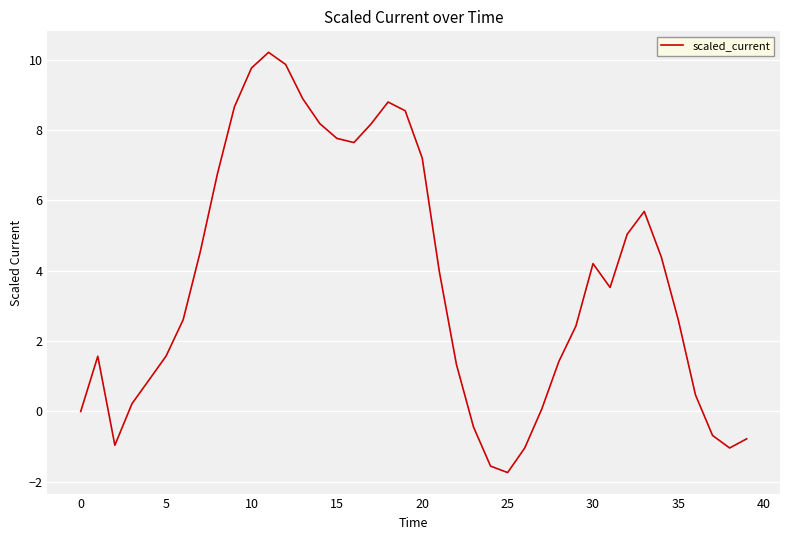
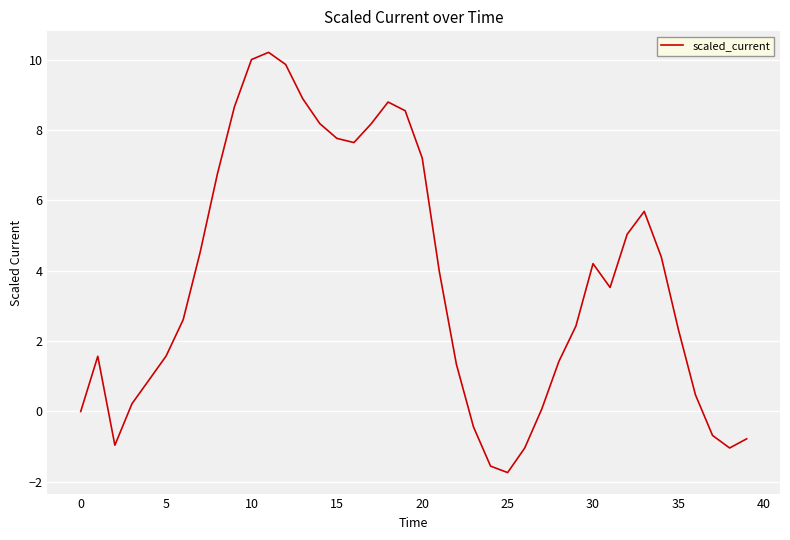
  {
    "0": 0.0,
    "5": 1.6,
-   "10": 9.8,
+   "10": 10.0,
    "15": 7.8,
    "20": 7.2,
    "25": -1.7,
    "30": 4.2,
-   "35": 2.6
+   "35": 2.3
  }
